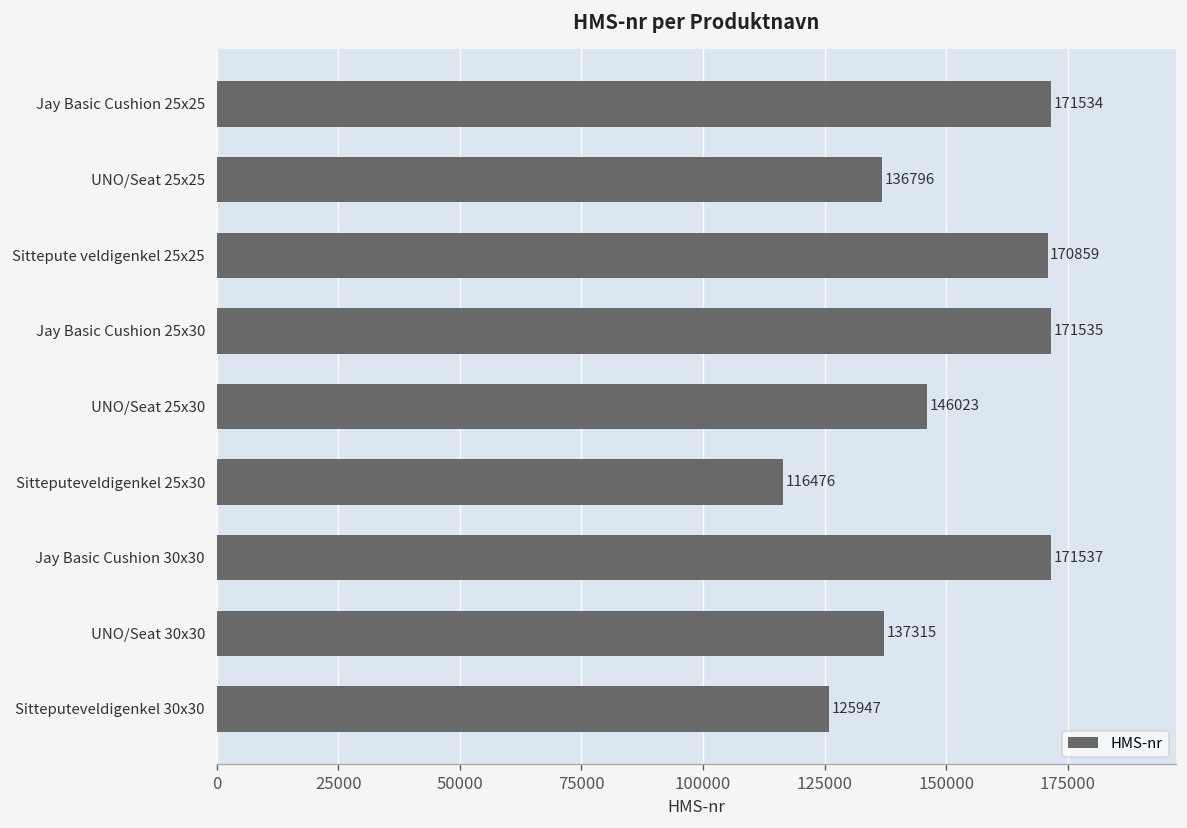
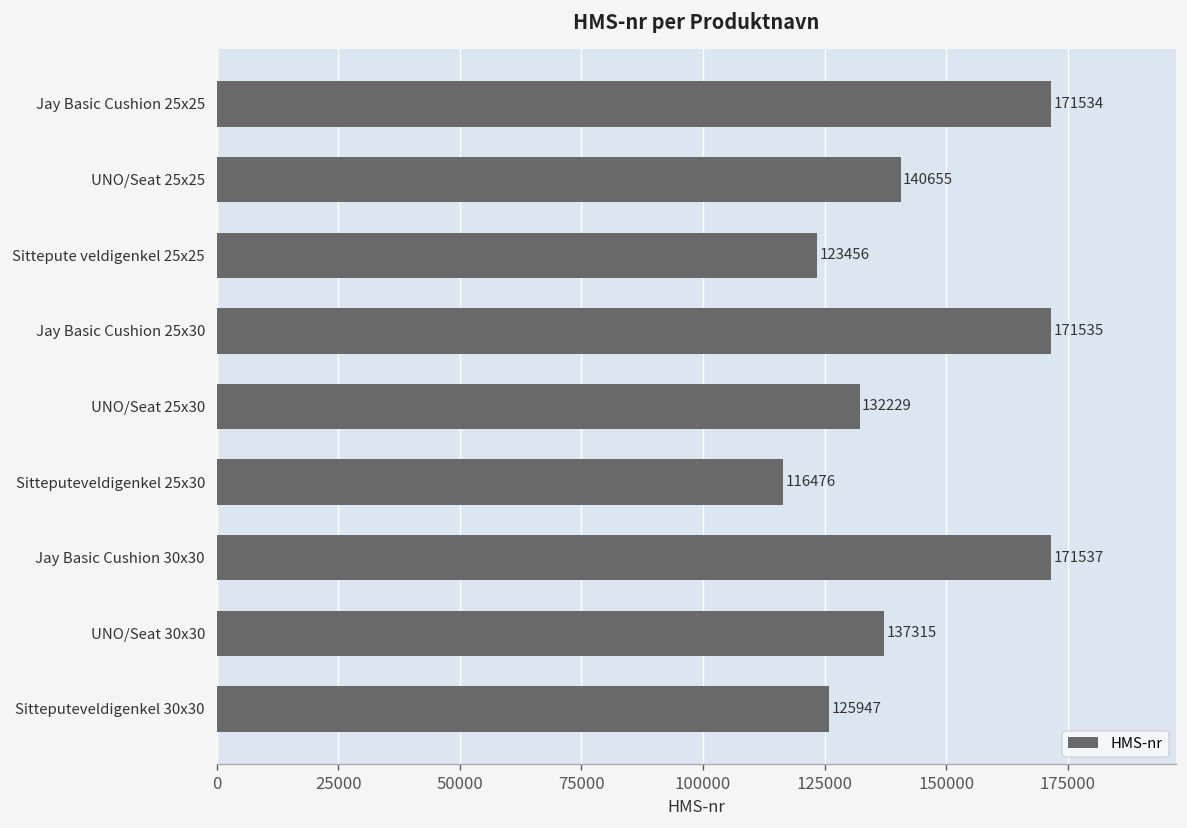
  {
    "Jay Basic Cushion 25x25": 171534,
-   "UNO/Seat 25x25": 136796,
-   "Sittepute veldigenkel 25x25": 170859,
+   "UNO/Seat 25x25": 140655,
+   "Sittepute veldigenkel 25x25": 123456,
    "Jay Basic Cushion 25x30": 171535,
-   "UNO/Seat 25x30": 146023,
+   "UNO/Seat 25x30": 132229,
    "Sitteputeveldigenkel 25x30": 116476,
    "Jay Basic Cushion 30x30": 171537,
    "UNO/Seat 30x30": 137315,
    "Sitteputeveldigenkel 30x30": 125947
  }
